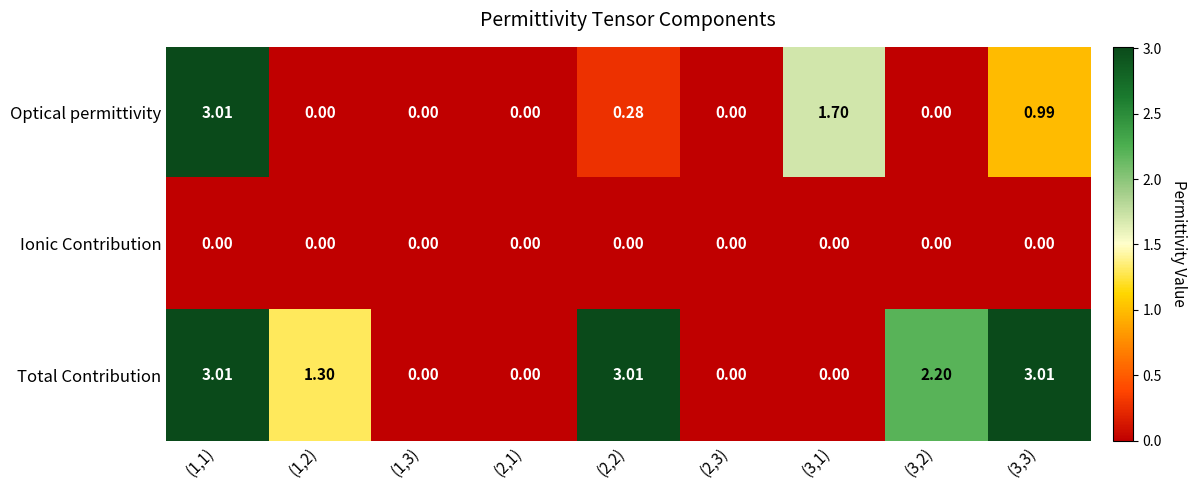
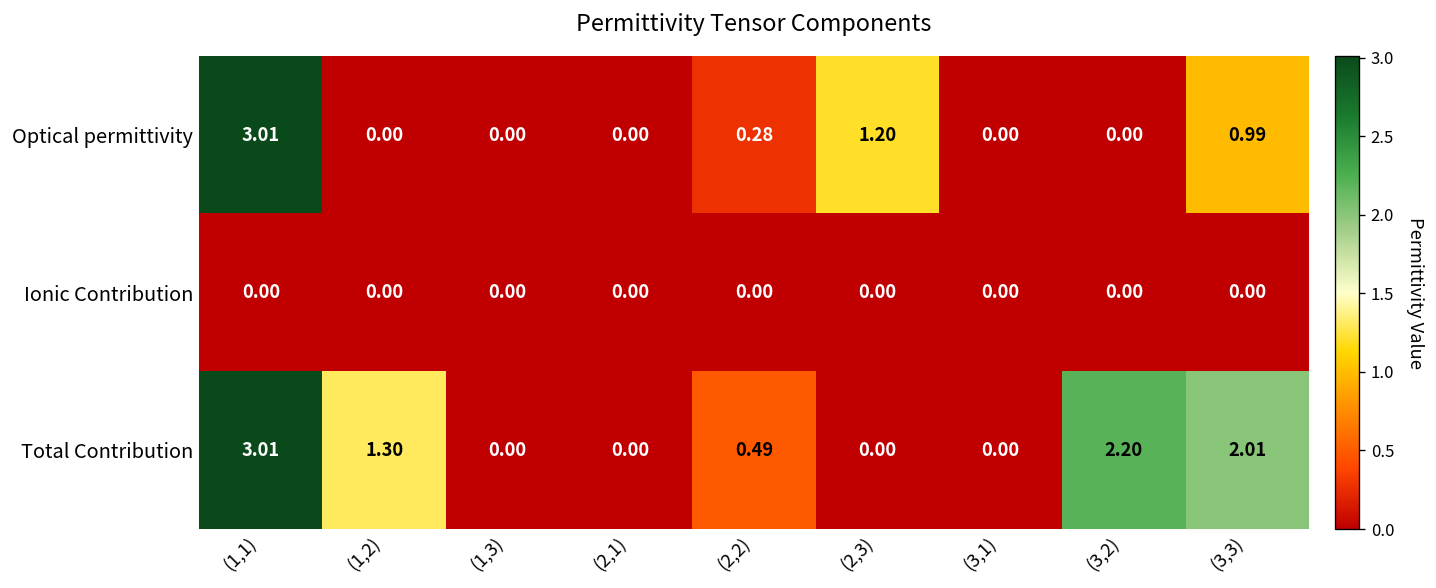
  {
    "Optical permittivity": {
      "(1,1)": 3.01,
      "(1,2)": 0.00,
      "(1,3)": 0.00,
      "(2,1)": 0.00,
      "(2,2)": 0.28,
-     "(2,3)": 0.00,
-     "(3,1)": 1.70,
+     "(2,3)": 1.20,
+     "(3,1)": 0.00,
      "(3,2)": 0.00,
      "(3,3)": 0.99
    },
    "Ionic Contribution": {
      "(1,1)": 0.00,
      "(1,2)": 0.00,
      "(1,3)": 0.00,
      "(2,1)": 0.00,
      "(2,2)": 0.00,
      "(2,3)": 0.00,
      "(3,1)": 0.00,
      "(3,2)": 0.00,
      "(3,3)": 0.00
    },
    "Total Contribution": {
      "(1,1)": 3.01,
      "(1,2)": 1.30,
      "(1,3)": 0.00,
      "(2,1)": 0.00,
-     "(2,2)": 3.01,
+     "(2,2)": 0.49,
      "(2,3)": 0.00,
      "(3,1)": 0.00,
      "(3,2)": 2.20,
-     "(3,3)": 3.01
+     "(3,3)": 2.01
    }
  }
